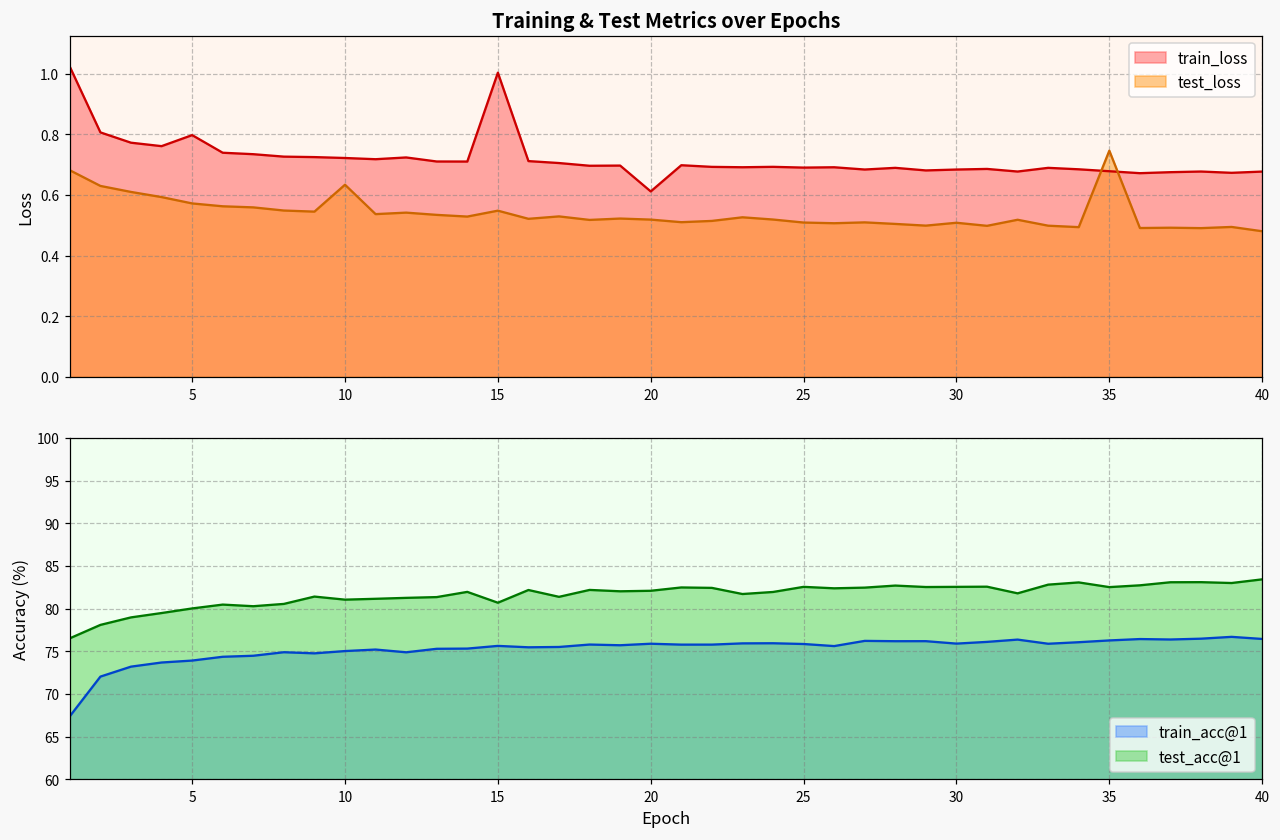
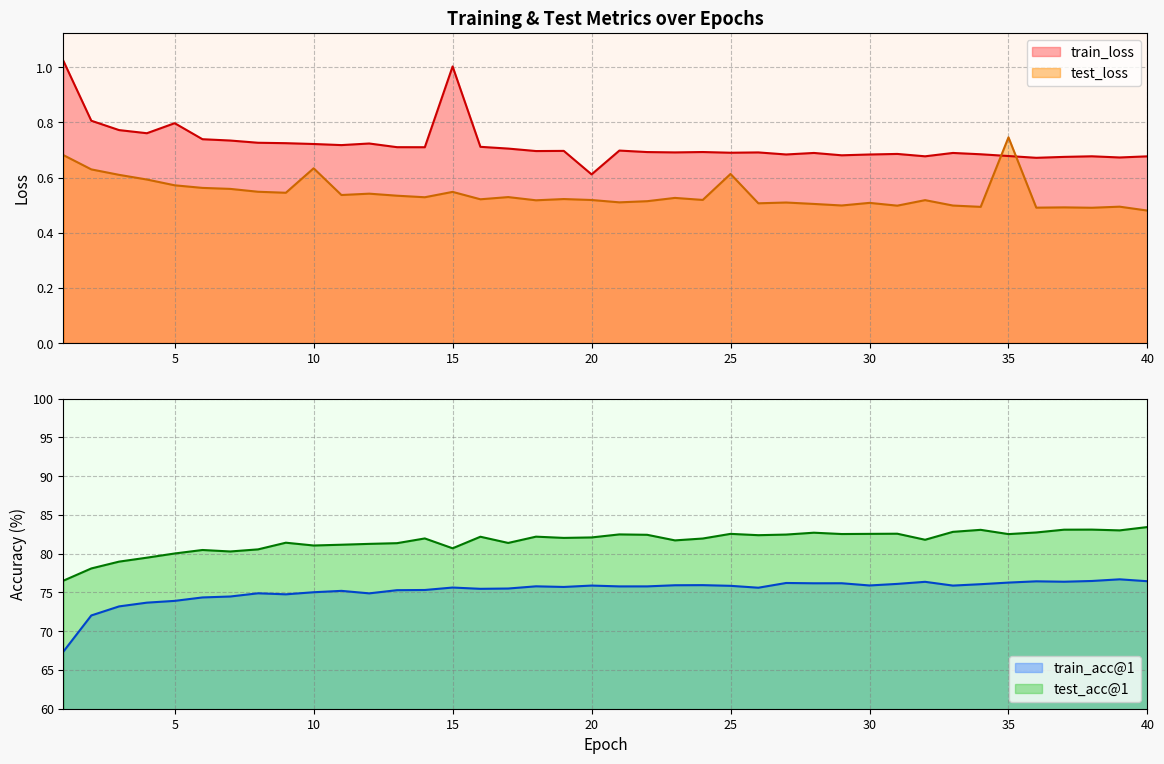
  {
    "Training & Test Metrics over Epochs": {
      "train_loss": {
        "5": 0.80,
        "10": 0.72,
        "15": 1.00,
        "20": 0.61,
        "25": 0.69,
        "30": 0.68,
        "35": 0.68,
        "40": 0.68
      },
      "test_loss": {
        "5": 0.57,
        "10": 0.63,
        "15": 0.55,
        "20": 0.52,
-       "25": 0.51,
+       "25": 0.61,
        "30": 0.51,
        "35": 0.75,
        "40": 0.48
      }
    }
  }
